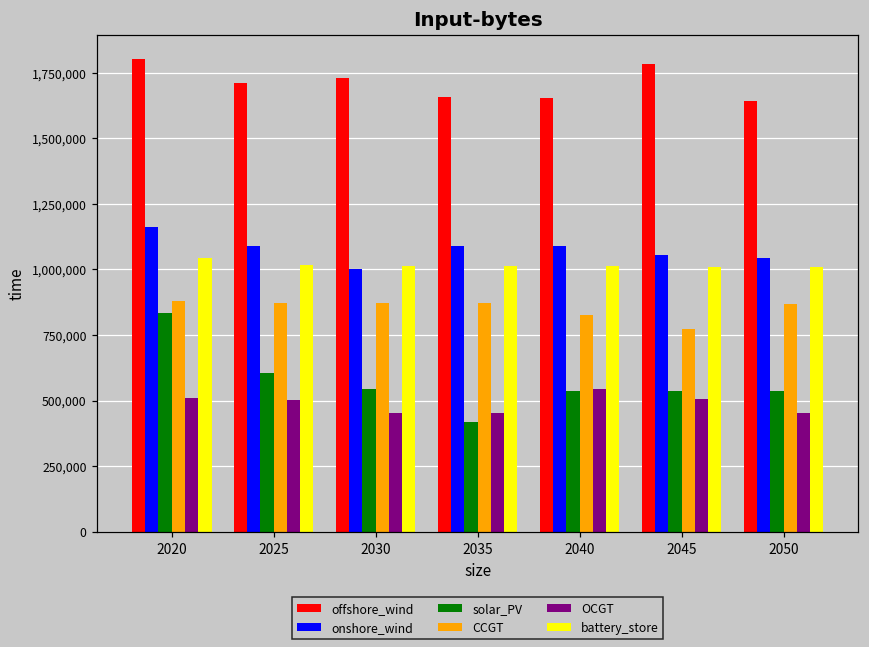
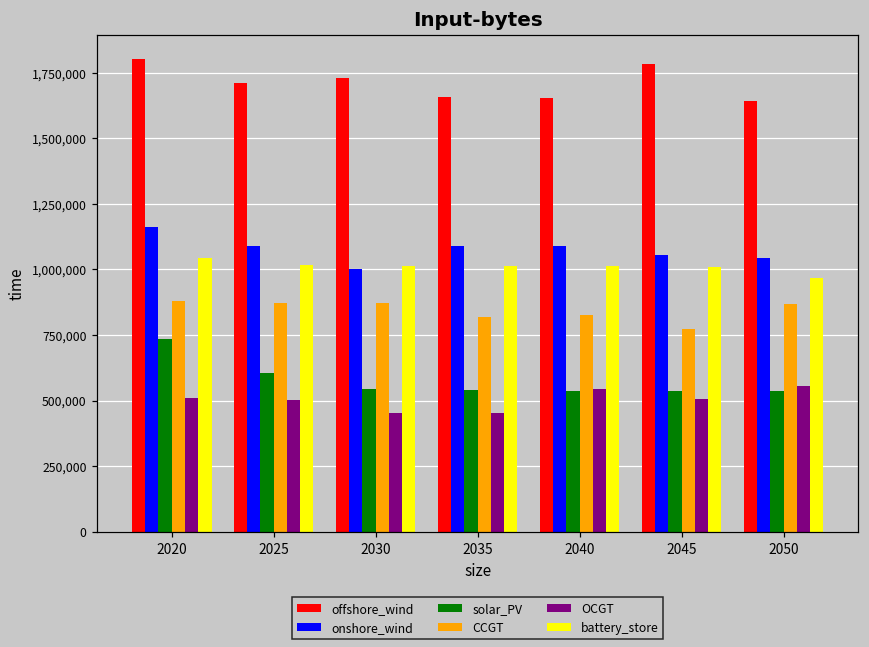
  {
    "offshore_wind": {
      "2020": "1,800,000",
      "2025": "1,710,000",
      "2030": "1,730,000",
      "2035": "1,660,000",
      "2040": "1,660,000",
      "2045": "1,790,000",
      "2050": "1,640,000"
    },
    "onshore_wind": {
      "2020": "1,160,000",
      "2025": "1,090,000",
      "2030": "1,000,000",
      "2035": "1,090,000",
      "2040": "1,090,000",
      "2045": "1,050,000",
      "2050": "1,050,000"
    },
    "solar_PV": {
-     "2020": "830,000",
+     "2020": "730,000",
      "2025": "600,000",
      "2030": "540,000",
-     "2035": "420,000",
+     "2035": "540,000",
      "2040": "540,000",
      "2045": "540,000",
      "2050": "530,000"
    },
    "CCGT": {
      "2020": "880,000",
      "2025": "870,000",
      "2030": "870,000",
-     "2035": "870,000",
+     "2035": "820,000",
      "2040": "830,000",
      "2045": "770,000",
      "2050": "870,000"
    },
    "OCGT": {
      "2020": "510,000",
      "2025": "500,000",
      "2030": "450,000",
      "2035": "450,000",
      "2040": "540,000",
      "2045": "510,000",
-     "2050": "450,000"
+     "2050": "550,000"
    },
    "battery_store": {
      "2020": "1,040,000",
      "2025": "1,020,000",
      "2030": "1,010,000",
      "2035": "1,010,000",
      "2040": "1,010,000",
      "2045": "1,010,000",
-     "2050": "1,010,000"
+     "2050": "970,000"
    }
  }
